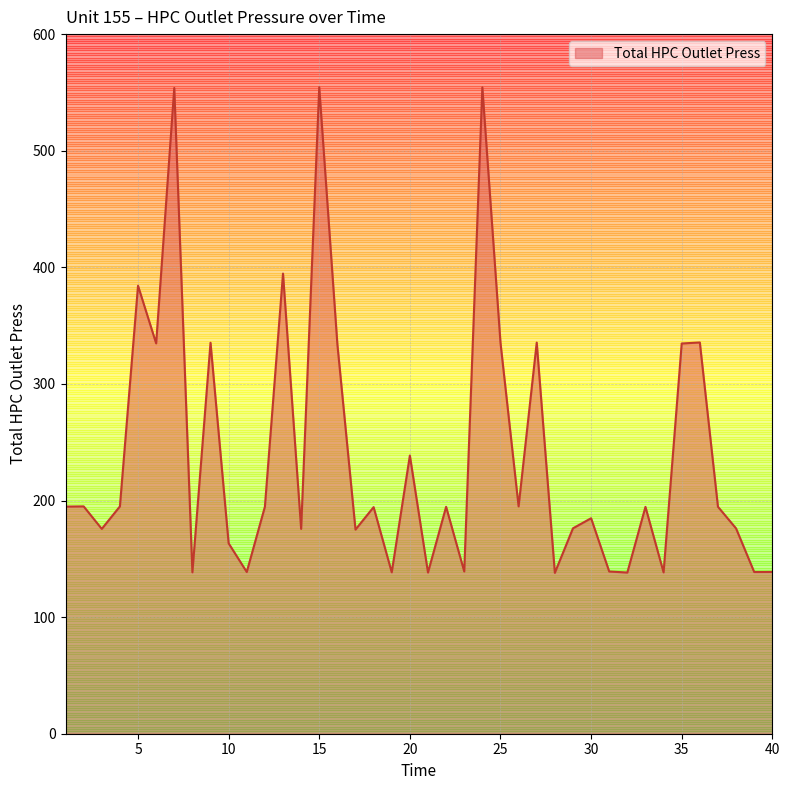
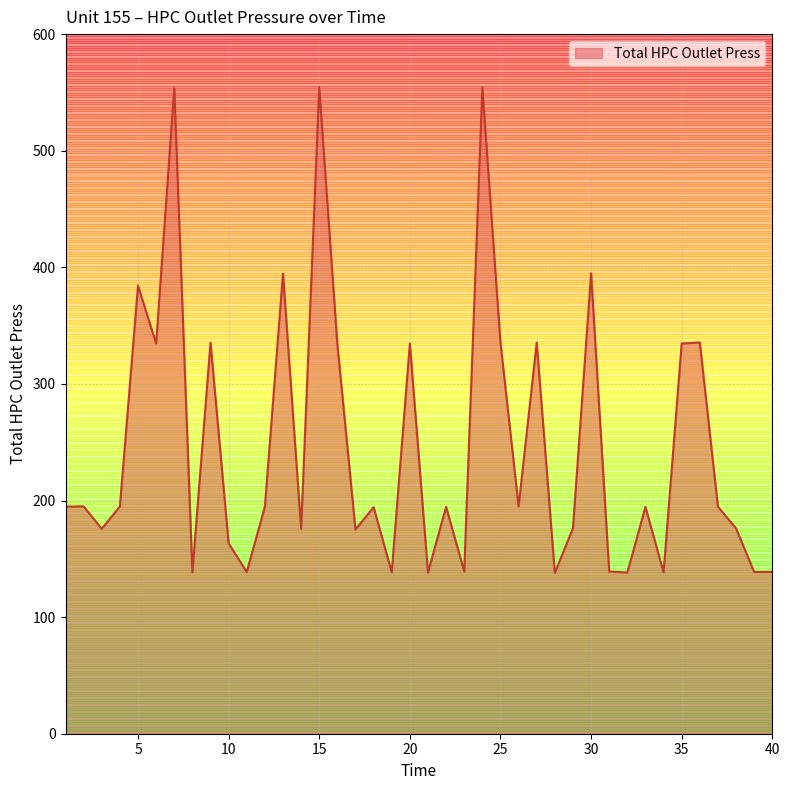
  {
    "5": 384,
    "10": 163,
    "15": 554,
-   "20": 239,
+   "20": 335,
    "25": 335,
-   "30": 185,
+   "30": 395,
    "35": 335,
    "40": 139
  }
